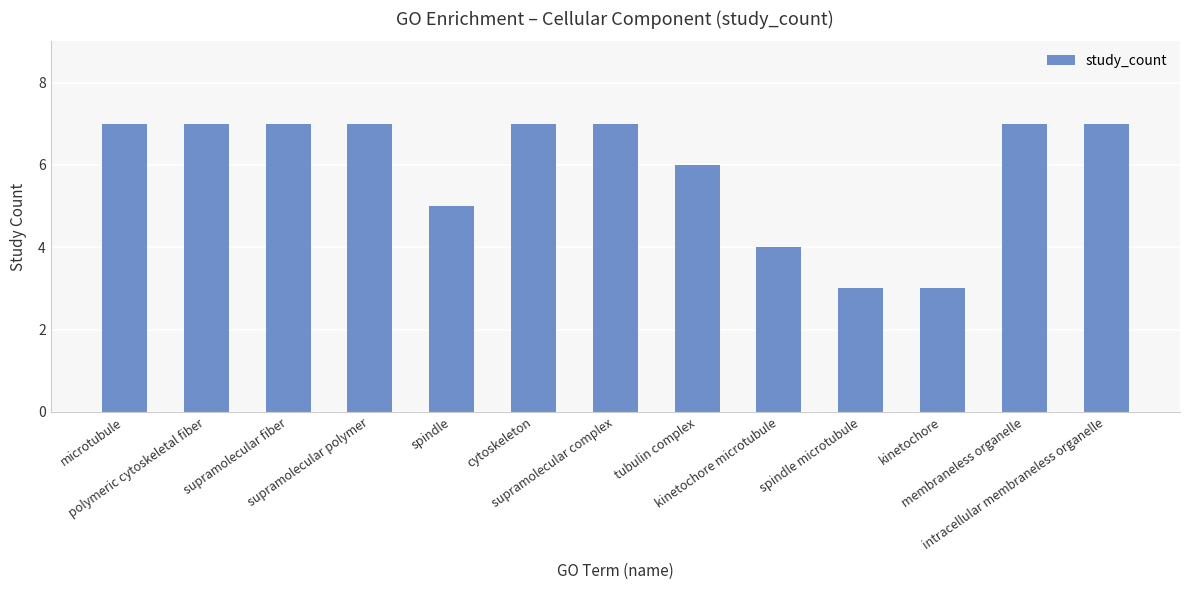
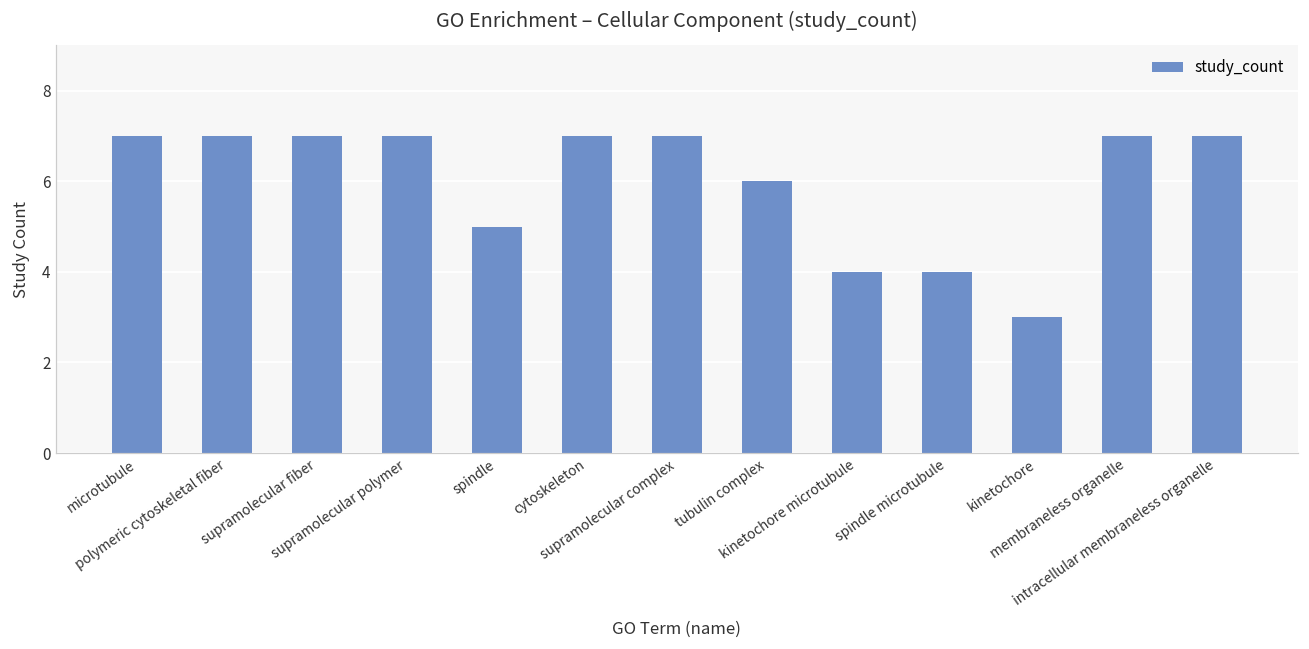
  {
    "microtubule": 7,
    "polymeric cytoskeletal fiber": 7,
    "supramolecular fiber": 7,
    "supramolecular polymer": 7,
    "spindle": 5,
    "cytoskeleton": 7,
    "supramolecular complex": 7,
    "tubulin complex": 6,
    "kinetochore microtubule": 4,
-   "spindle microtubule": 3,
+   "spindle microtubule": 4,
    "kinetochore": 3,
    "membraneless organelle": 7,
    "intracellular membraneless organelle": 7
  }
